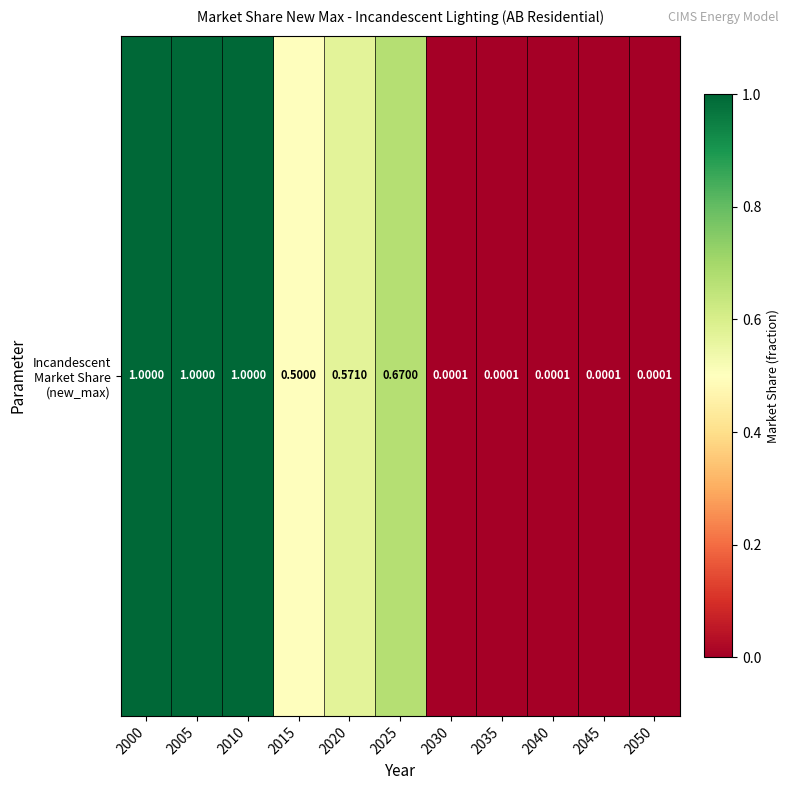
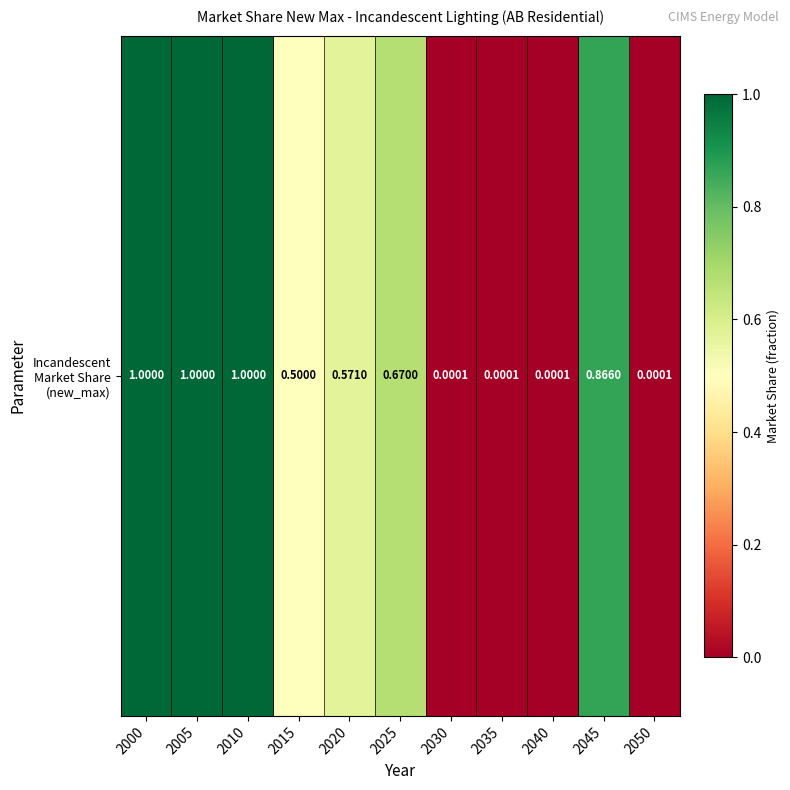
  {
    "Incandescent Market Share (new_max)": {
      "2000": 1.0000,
      "2005": 1.0000,
      "2010": 1.0000,
      "2015": 0.5000,
      "2020": 0.5710,
      "2025": 0.6700,
      "2030": 0.0001,
      "2035": 0.0001,
      "2040": 0.0001,
-     "2045": 0.0001,
+     "2045": 0.8660,
      "2050": 0.0001
    }
  }
